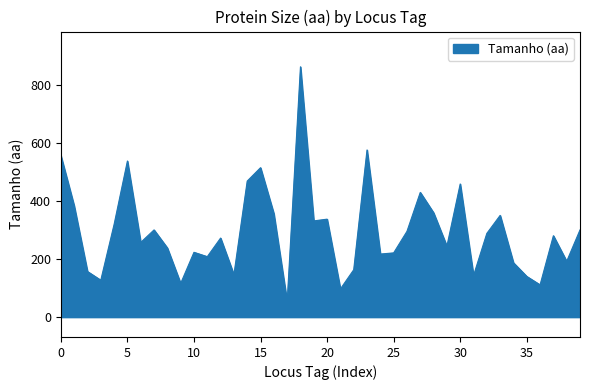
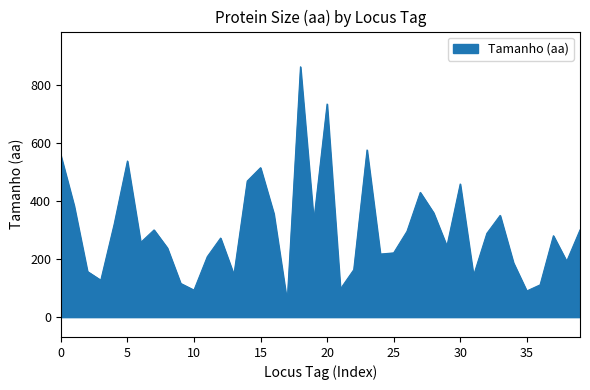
  {
    "0": 560,
    "5": 540,
-   "10": 220,
+   "10": 90,
    "15": 510,
-   "20": 340,
+   "20": 730,
    "25": 220,
    "30": 460,
-   "35": 140
+   "35": 90
  }
